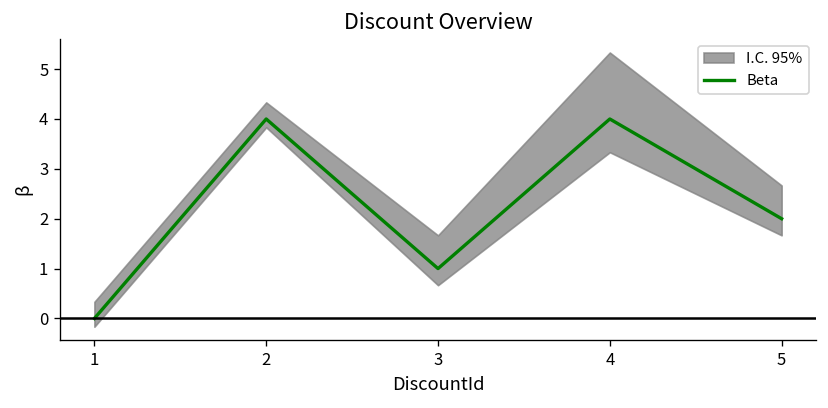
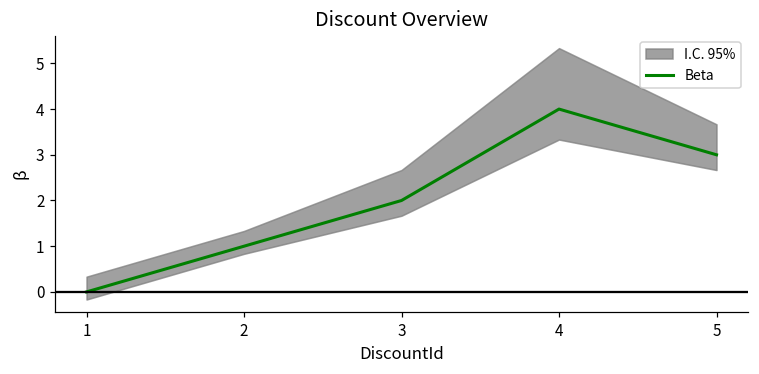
  {
    "Beta": {
      "1": 0,
-     "2": 4,
-     "3": 1,
+     "2": 1,
+     "3": 2,
      "4": 4,
-     "5": 2
+     "5": 3
    }
  }
